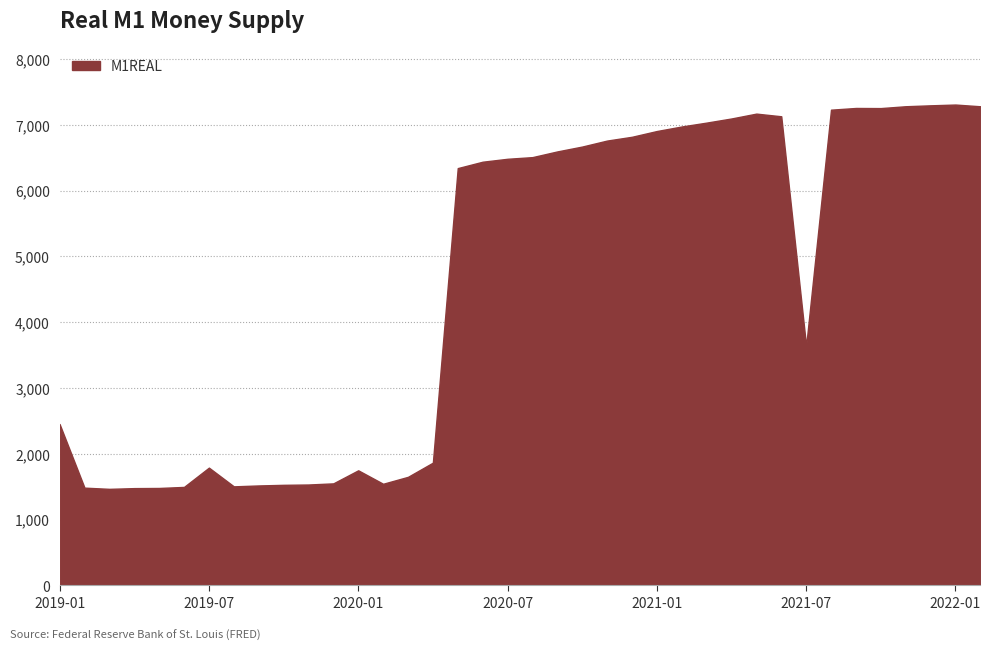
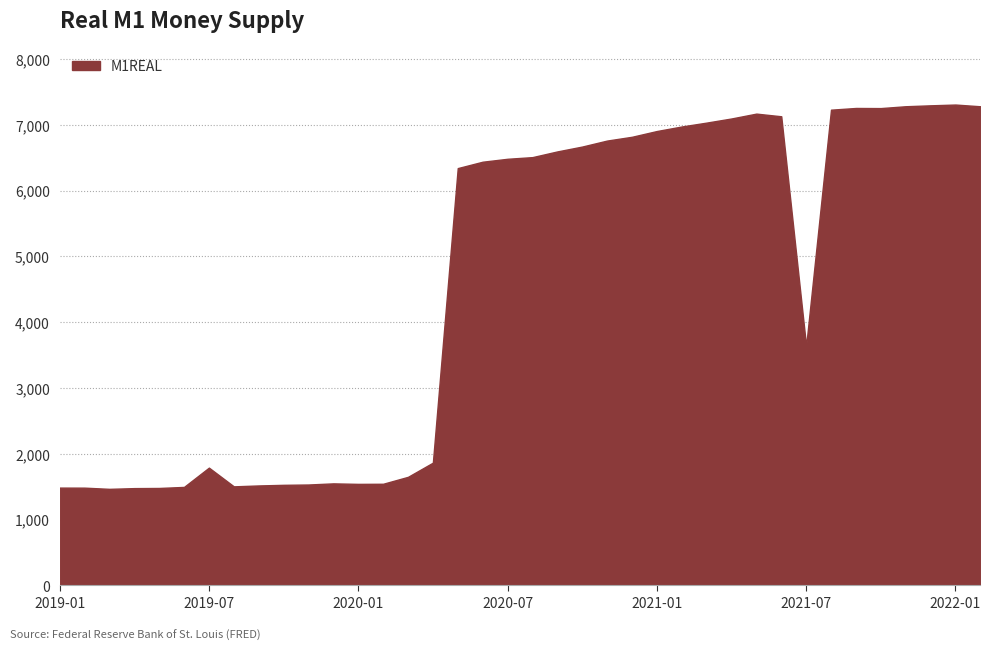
  {
-   "2019-01": "2,500",
+   "2019-01": "1,500",
    "2019-07": "1,800",
-   "2020-01": "1,800",
+   "2020-01": "1,500",
    "2020-07": "6,500",
    "2021-01": "6,900",
    "2021-07": "3,600",
    "2022-01": "7,300"
  }
